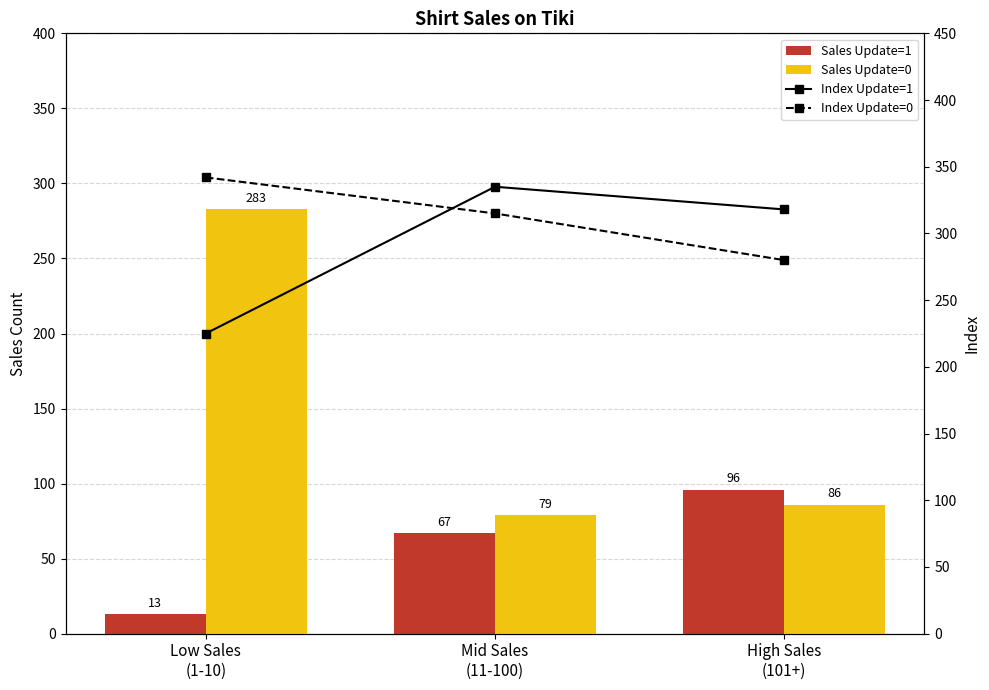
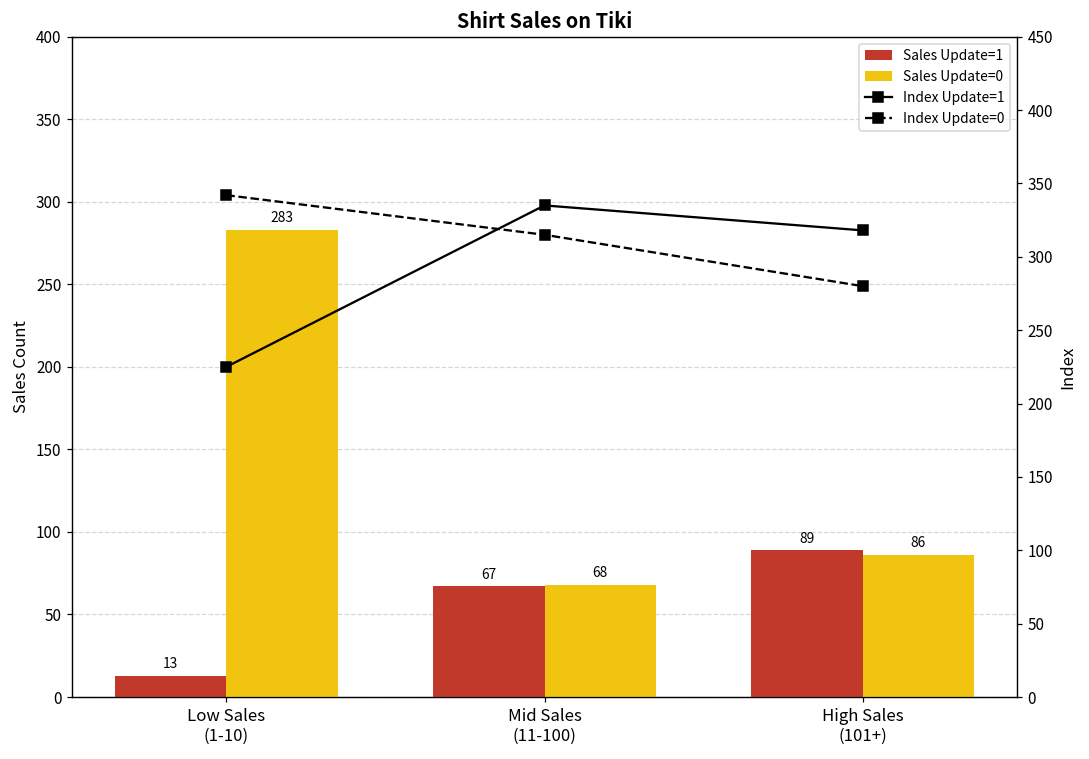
  {
    "Sales Update=1": {
      "Low Sales (1-10)": 13,
      "Mid Sales (11-100)": 67,
-     "High Sales (101+)": 96
+     "High Sales (101+)": 89
    },
    "Sales Update=0": {
      "Low Sales (1-10)": 283,
-     "Mid Sales (11-100)": 79,
+     "Mid Sales (11-100)": 68,
      "High Sales (101+)": 86
    }
  }
